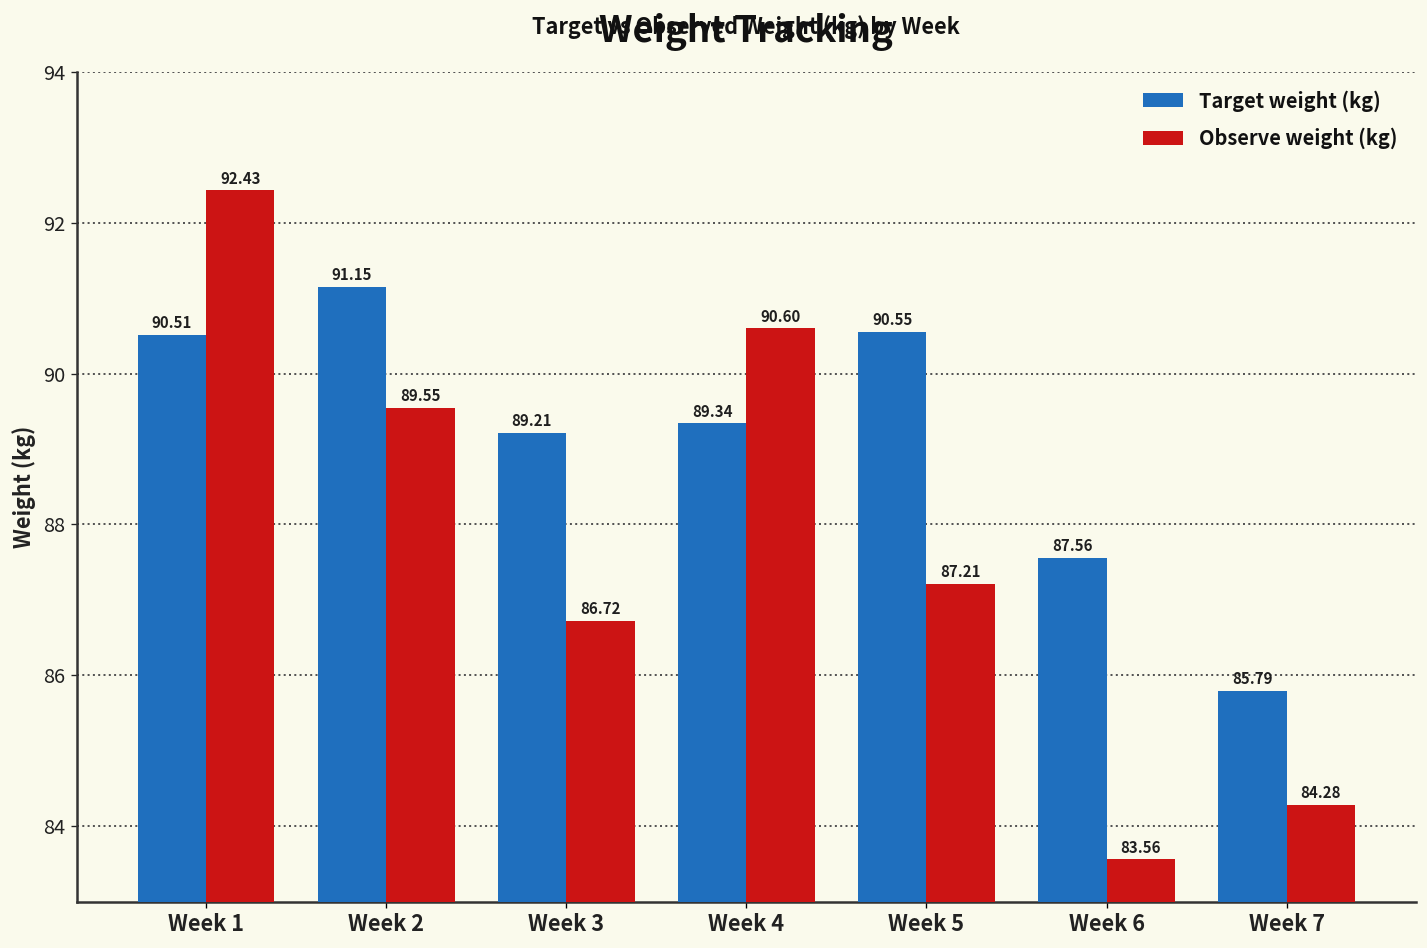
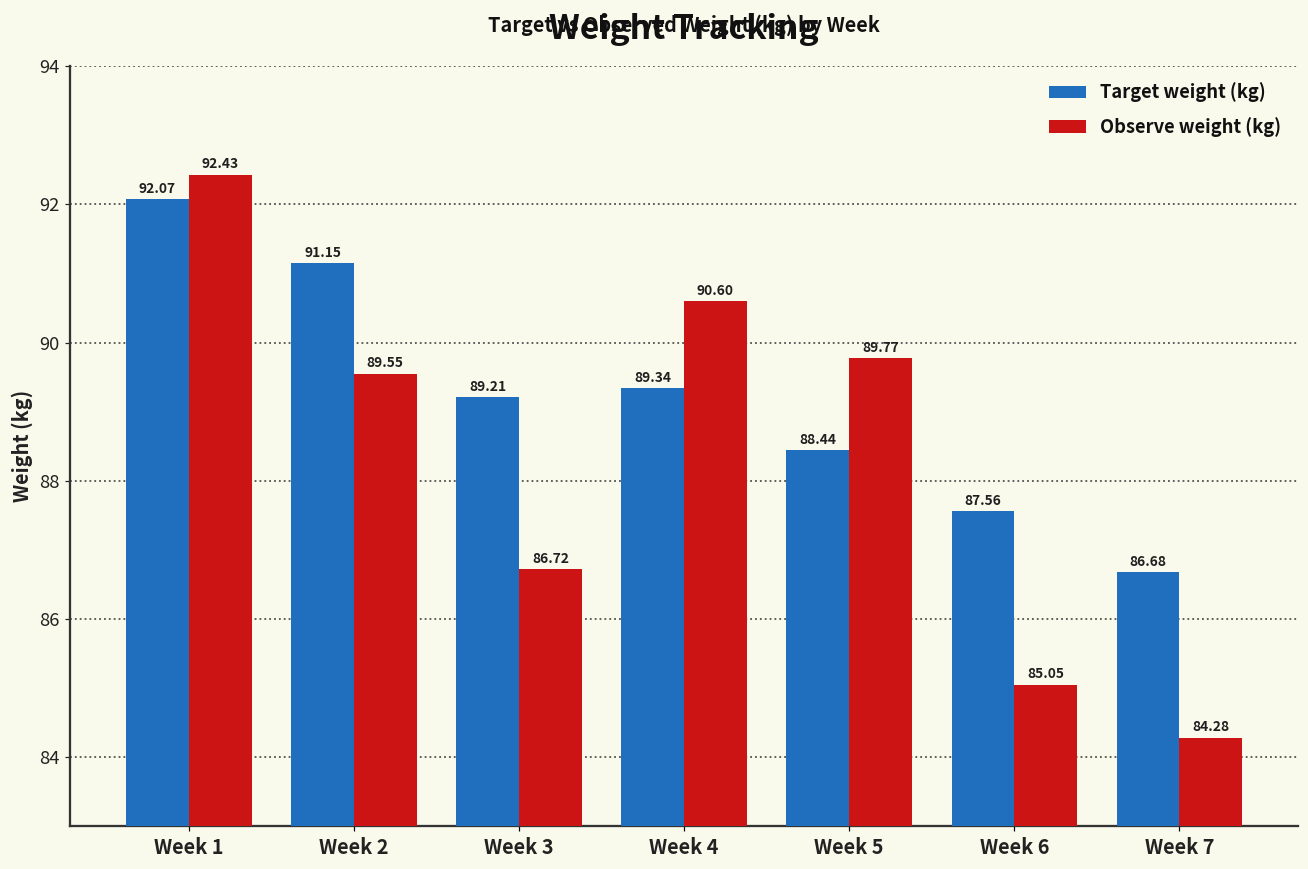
  {
    "Target weight (kg)": {
-     "Week 1": 90.51,
+     "Week 1": 92.07,
      "Week 2": 91.15,
      "Week 3": 89.21,
      "Week 4": 89.34,
-     "Week 5": 90.55,
+     "Week 5": 88.44,
      "Week 6": 87.56,
-     "Week 7": 85.79
+     "Week 7": 86.68
    },
    "Observe weight (kg)": {
      "Week 1": 92.43,
      "Week 2": 89.55,
      "Week 3": 86.72,
      "Week 4": 90.60,
-     "Week 5": 87.21,
-     "Week 6": 83.56,
+     "Week 5": 89.77,
+     "Week 6": 85.05,
      "Week 7": 84.28
    }
  }
